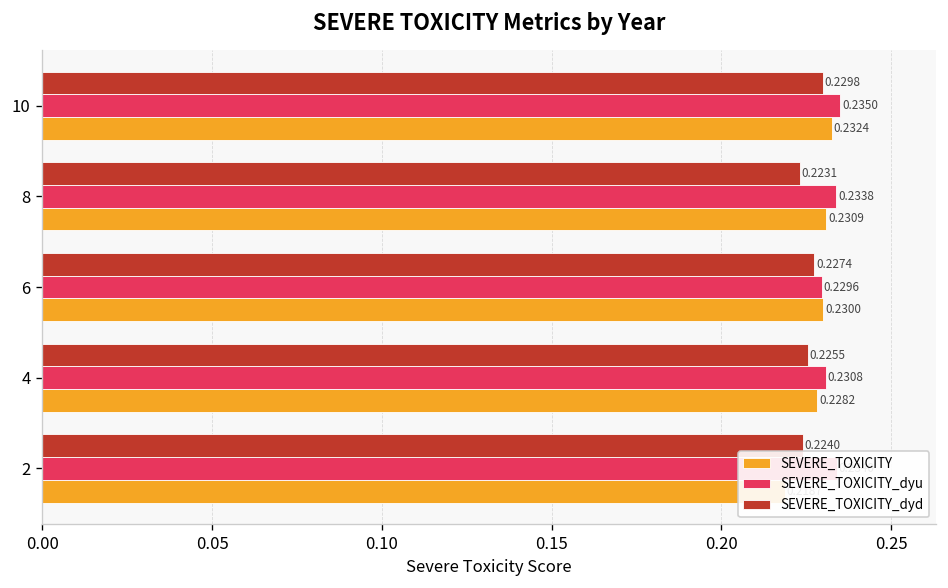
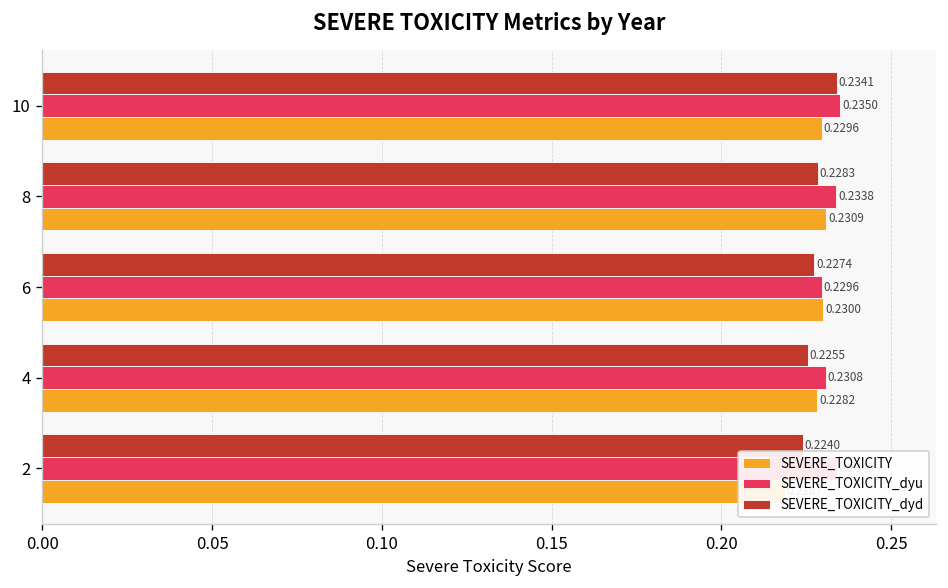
  {
    "SEVERE_TOXICITY": {
-     "10": 0.2324,
+     "10": 0.2296,
      "8": 0.2309,
      "6": 0.2300,
      "4": 0.2282
    },
    "SEVERE_TOXICITY_dyu": {
      "10": 0.2350,
      "8": 0.2338,
      "6": 0.2296,
      "4": 0.2308
    },
    "SEVERE_TOXICITY_dyd": {
-     "10": 0.2298,
-     "8": 0.2231,
+     "10": 0.2341,
+     "8": 0.2283,
      "6": 0.2274,
      "4": 0.2255,
      "2": 0.2240
    }
  }
